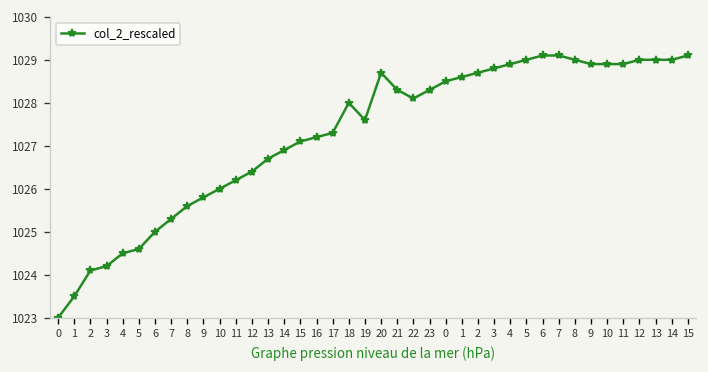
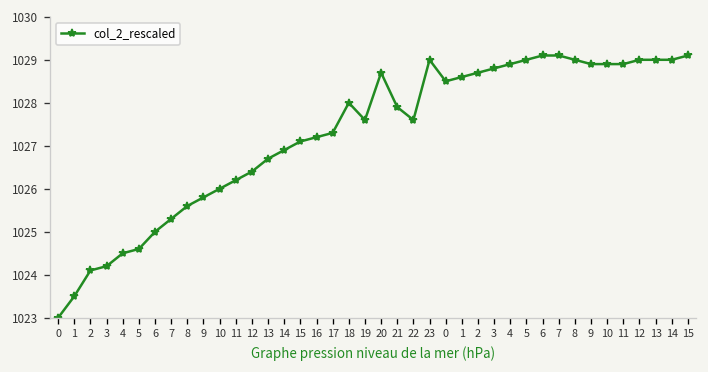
  {
    "16": 1027.2,
    "17": 1027.3,
    "18": 1028.0,
    "19": 1027.6,
    "20": 1028.7,
-   "21": 1028.3,
-   "22": 1028.1,
-   "23": 1028.3
+   "21": 1027.9,
+   "22": 1027.6,
+   "23": 1029.0
  }
